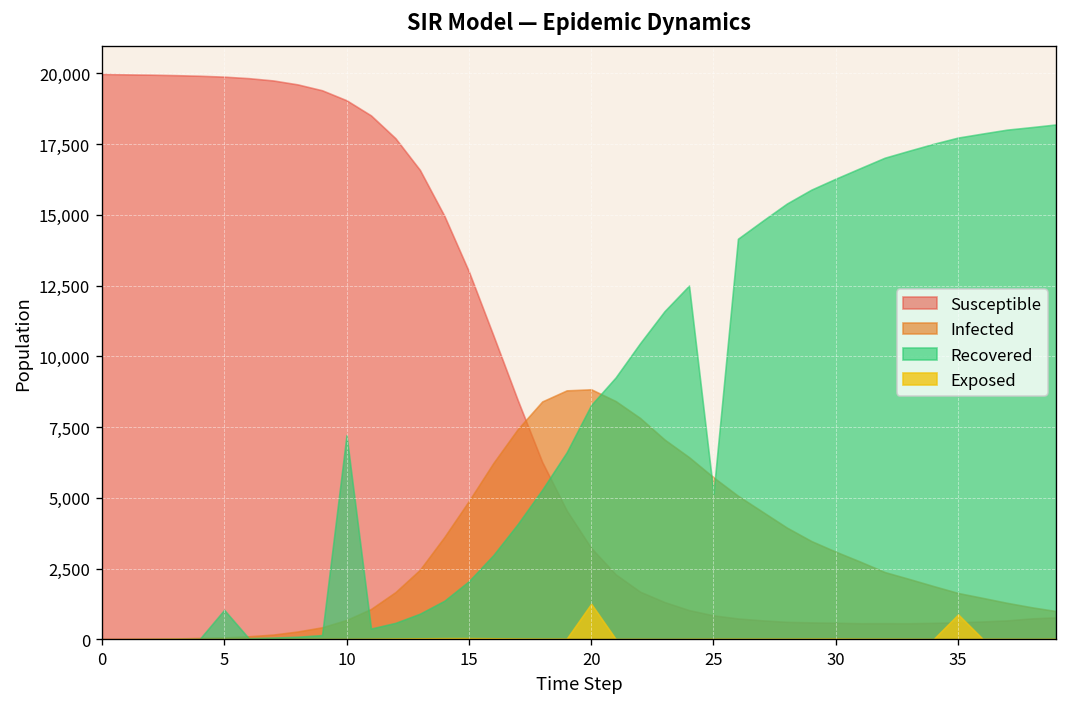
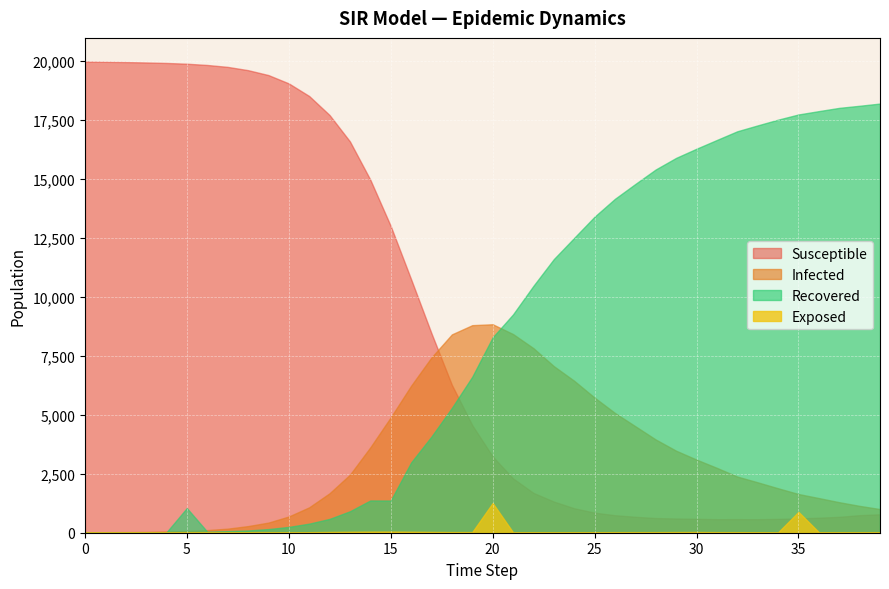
  {
    "Recovered": {
      "5": "1,000",
-     "10": "7,200",
-     "15": "2,100",
+     "10": "200",
+     "15": "1,400",
      "20": "8,300",
-     "25": "5,200",
+     "25": "13,400",
      "30": "16,300",
      "35": "17,700"
    },
    "Exposed": {
      "20": "1,300",
      "35": "900"
    }
  }
